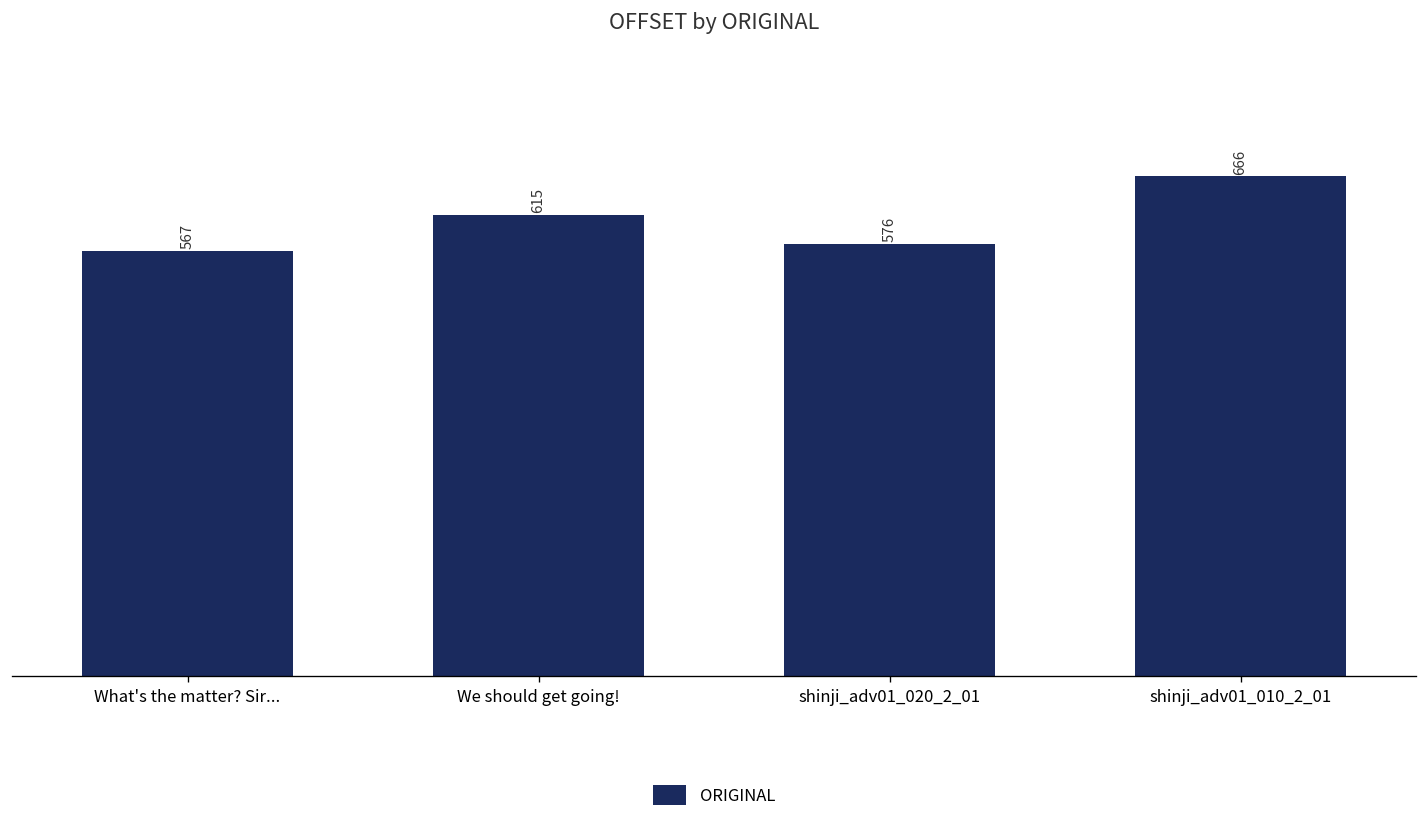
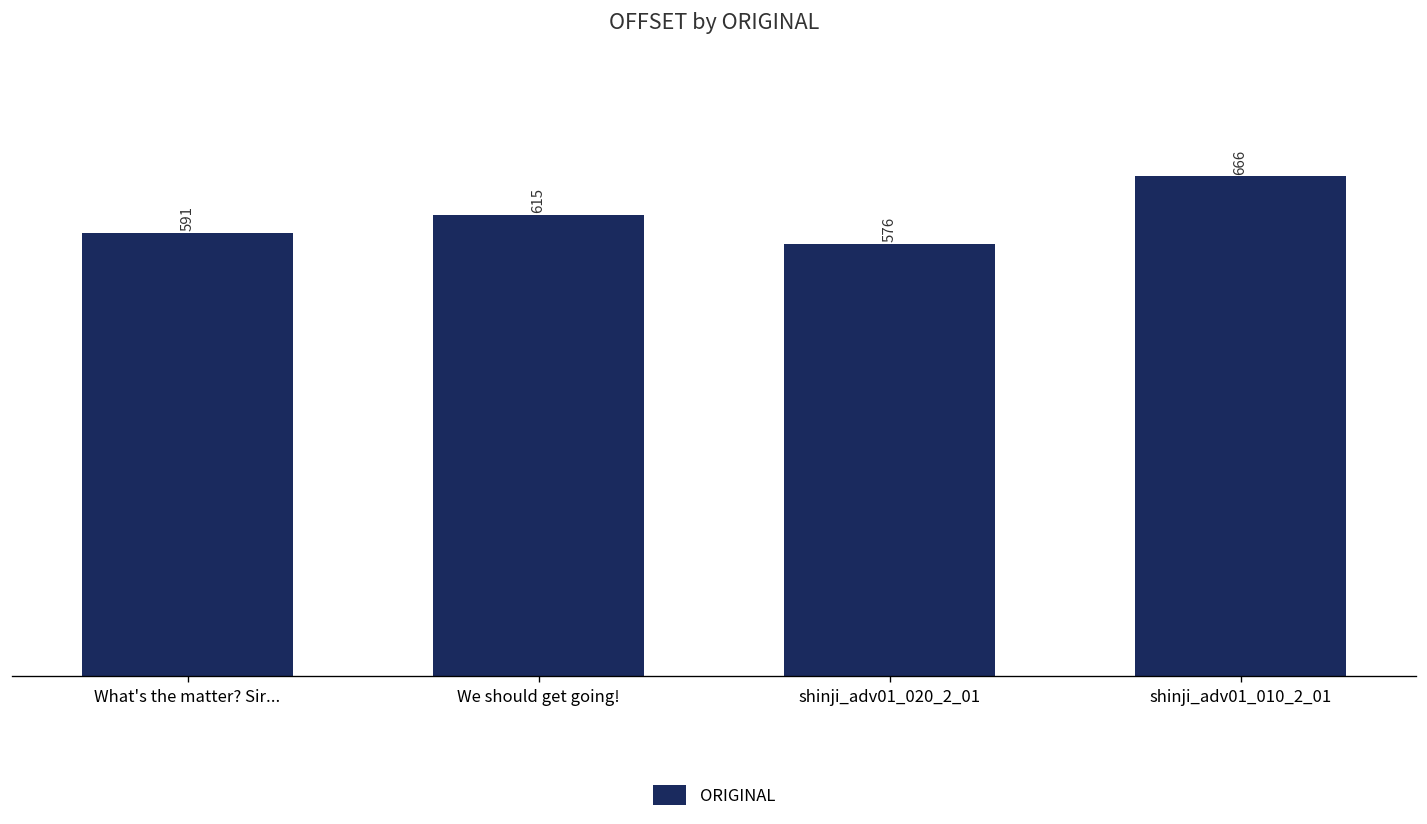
  {
-   "What's the matter? Sir...": 567,
+   "What's the matter? Sir...": 591,
    "We should get going!": 615,
    "shinji_adv01_020_2_01": 576,
    "shinji_adv01_010_2_01": 666
  }
